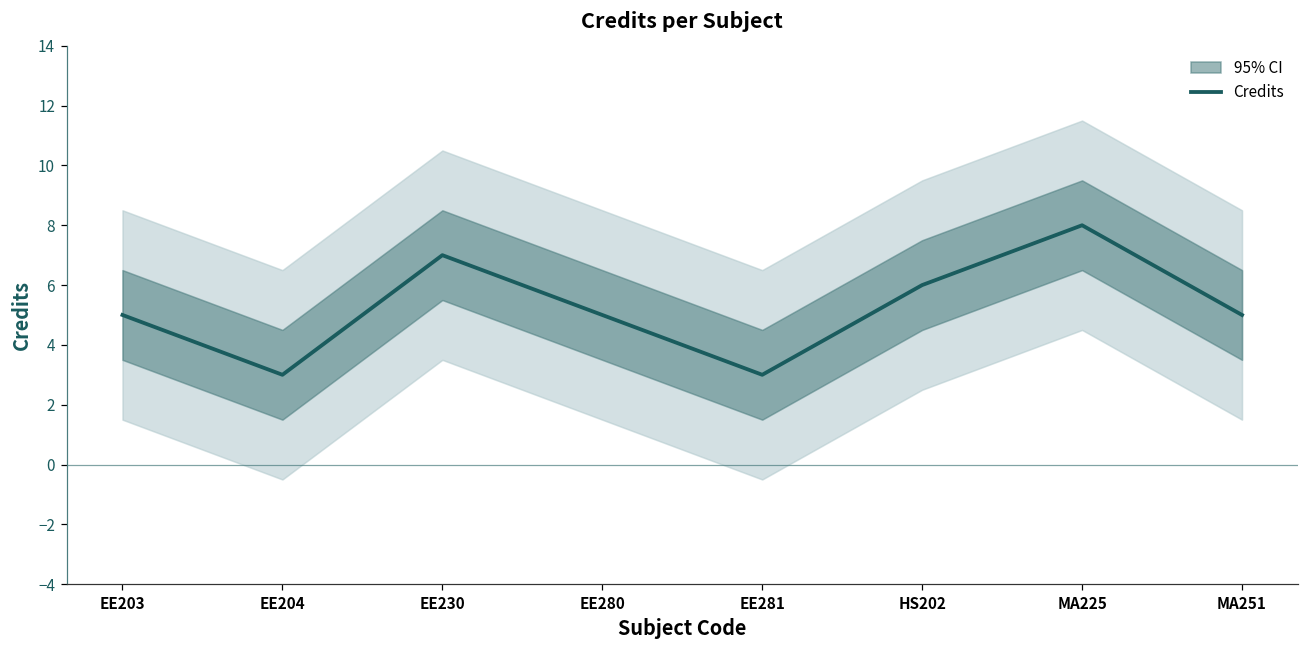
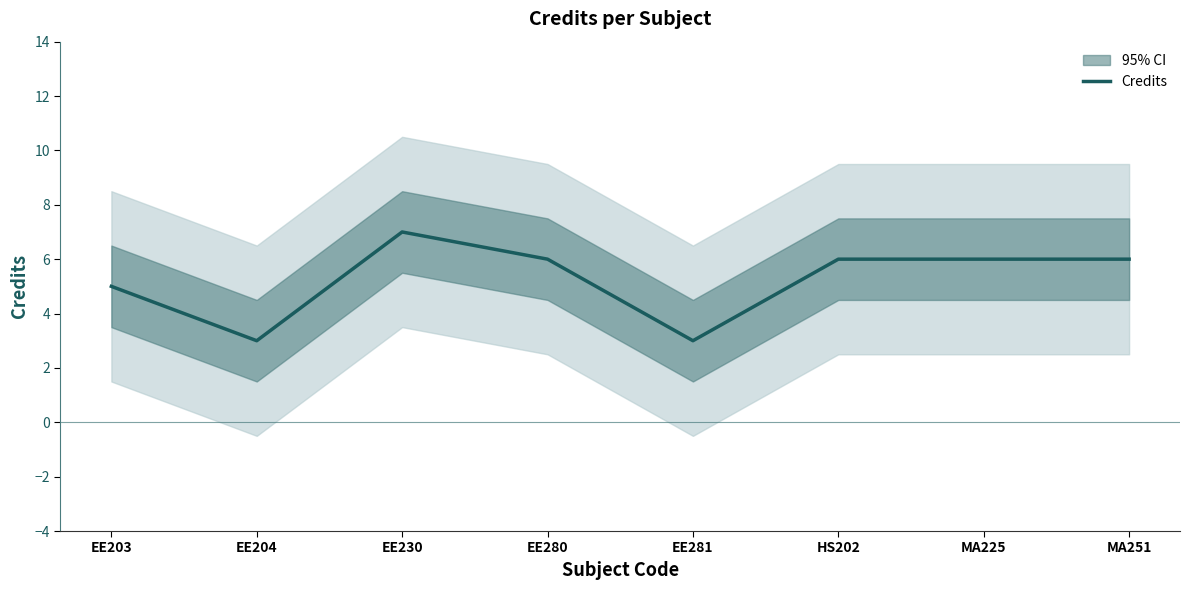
  {
    "Credits": {
      "EE203": 5,
      "EE204": 3,
      "EE230": 7,
-     "EE280": 5,
+     "EE280": 6,
      "EE281": 3,
      "HS202": 6,
-     "MA225": 8,
-     "MA251": 5
+     "MA225": 6,
+     "MA251": 6
    }
  }
